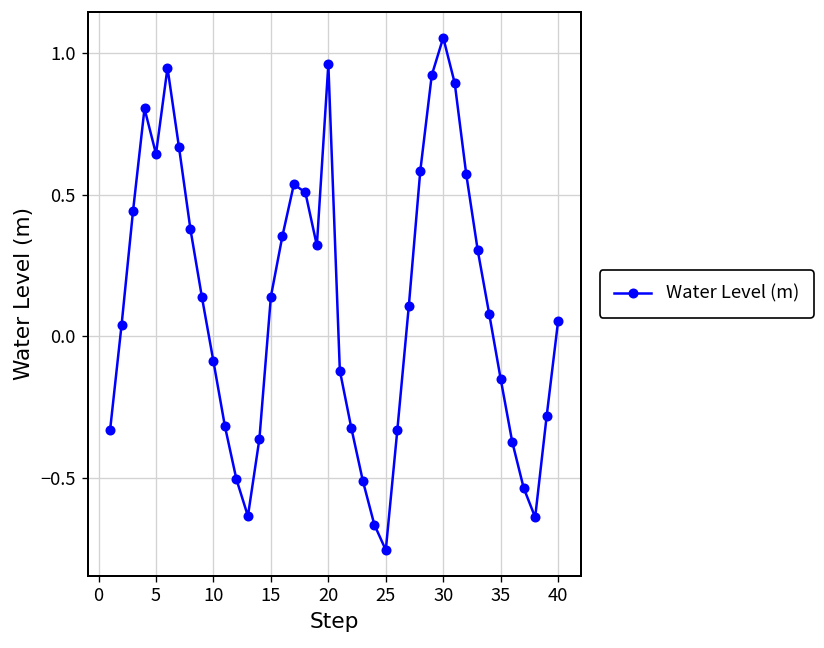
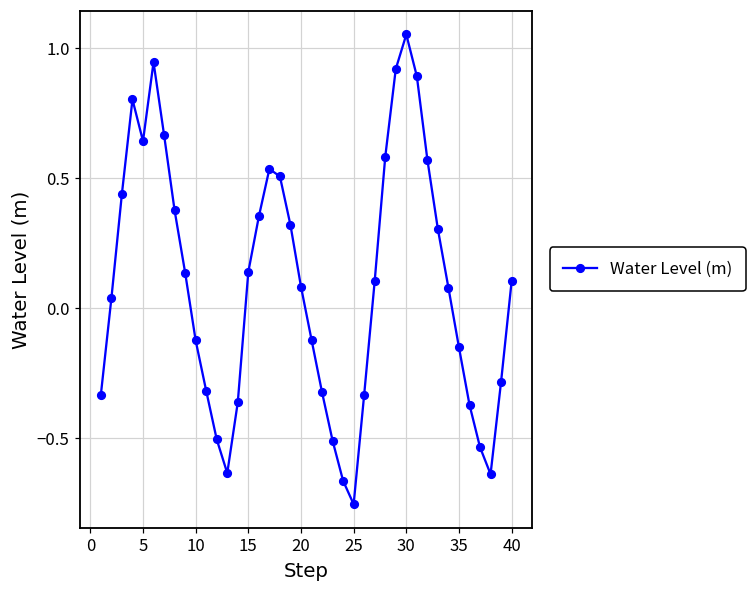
  {
    "5": 0.64,
-   "10": -0.09,
+   "10": -0.12,
    "15": 0.14,
-   "20": 0.96,
+   "20": 0.08,
    "25": -0.75,
    "30": 1.05,
    "35": -0.15,
-   "40": 0.06
+   "40": 0.10
  }
